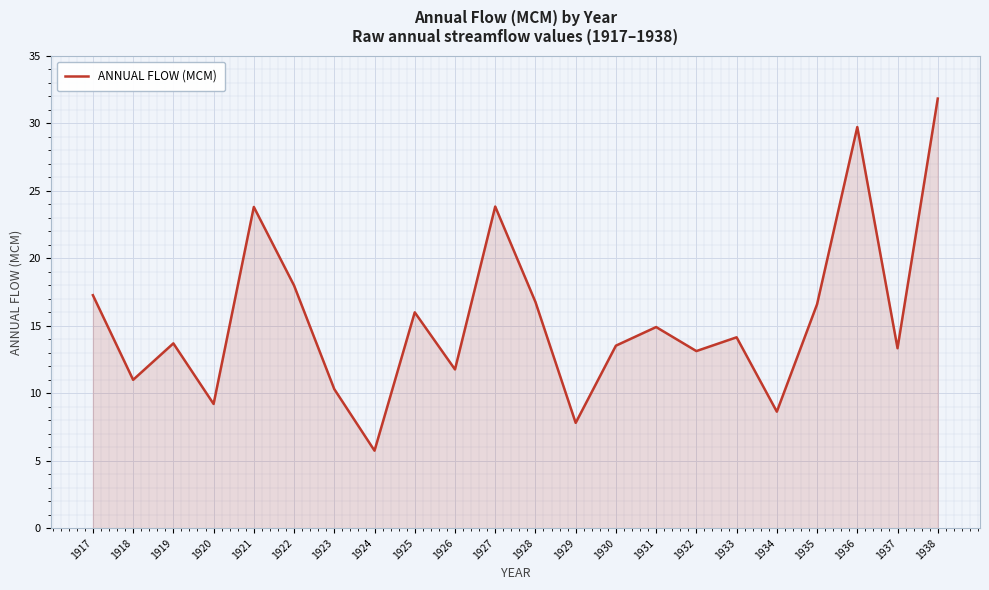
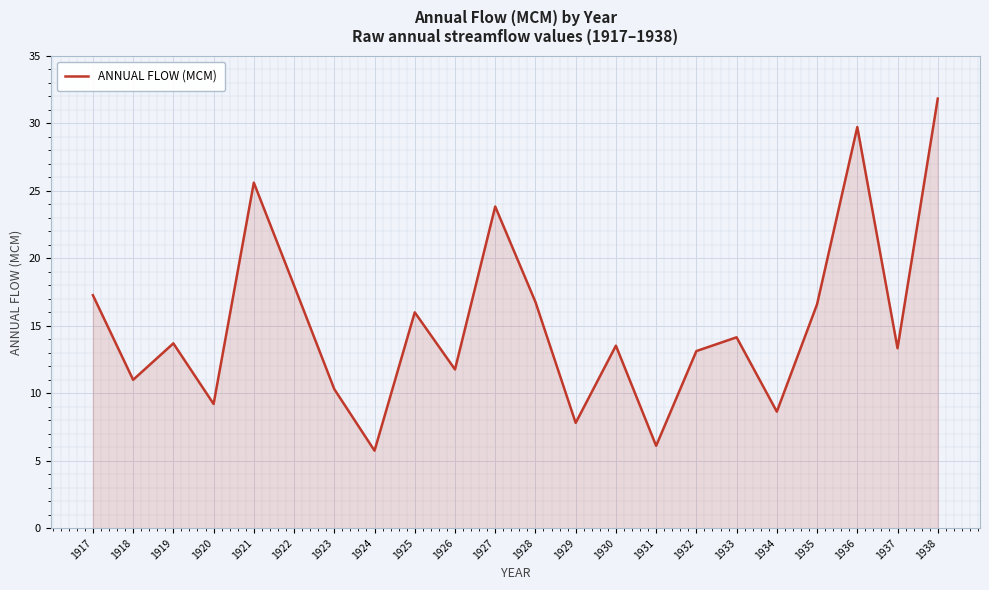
  {
    "1917": 17.3,
    "1918": 11.0,
    "1919": 13.7,
    "1920": 9.2,
-   "1921": 23.8,
+   "1921": 25.6,
    "1922": 18.0,
    "1923": 10.3,
    "1924": 5.7,
    "1925": 16.0,
    "1926": 11.8,
    "1927": 23.8,
    "1928": 16.8,
    "1929": 7.8,
    "1930": 13.5,
-   "1931": 14.9,
+   "1931": 6.1,
    "1932": 13.1,
    "1933": 14.1,
    "1934": 8.6,
    "1935": 16.6,
    "1936": 29.7,
    "1937": 13.3,
    "1938": 31.8
  }
